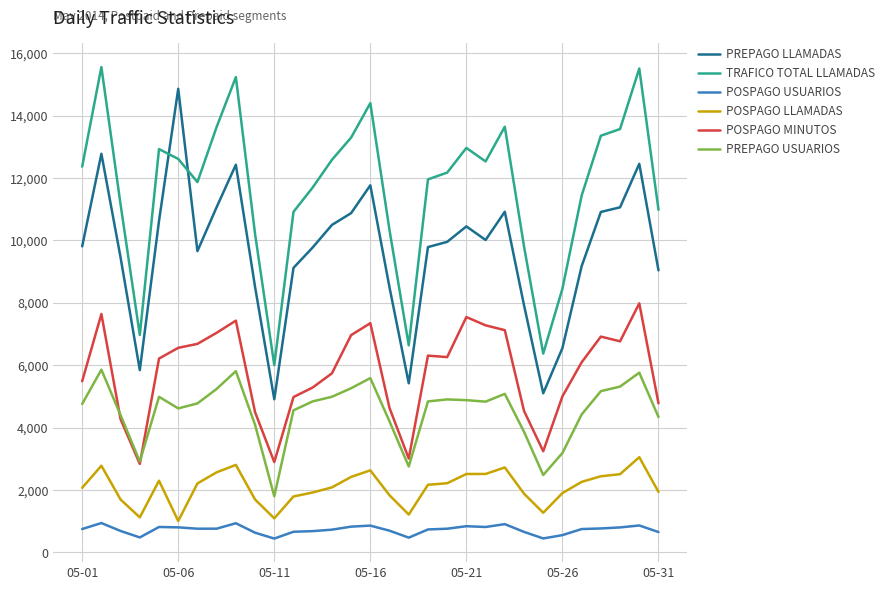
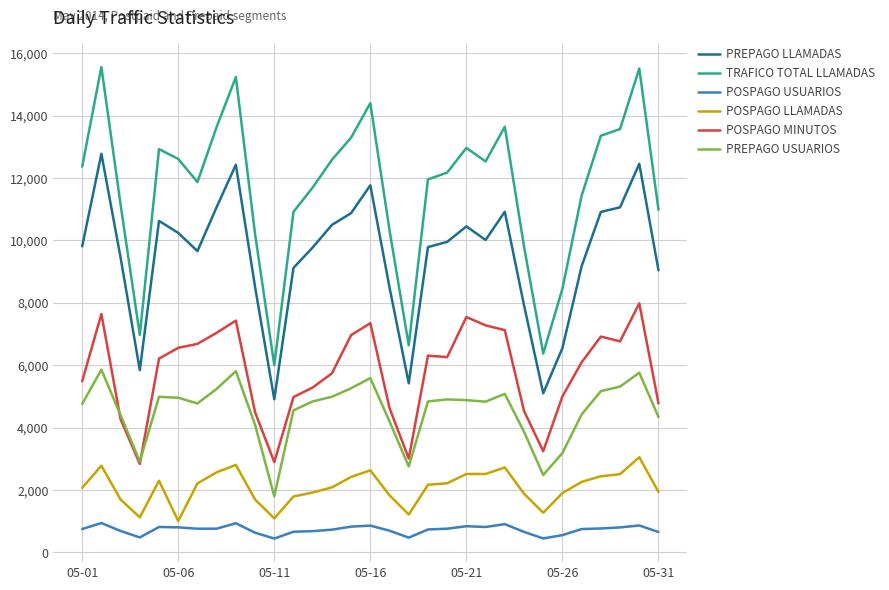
  {
    "PREPAGO LLAMADAS": {
      "05-01": "9,800",
-     "05-06": "14,900",
+     "05-06": "10,200",
      "05-11": "4,900",
      "05-16": "11,800",
      "05-21": "10,400",
      "05-26": "6,600",
      "05-31": "9,000"
    },
    "TRAFICO TOTAL LLAMADAS": {
      "05-01": "12,400",
      "05-06": "12,600",
      "05-11": "6,000",
      "05-16": "14,400",
      "05-21": "13,000",
      "05-26": "8,500",
      "05-31": "11,000"
    },
    "POSPAGO USUARIOS": {
      "05-01": "800",
      "05-06": "800",
      "05-11": "400",
      "05-16": "900",
      "05-21": "800",
      "05-26": "600",
      "05-31": "700"
    },
    "POSPAGO LLAMADAS": {
      "05-01": "2,100",
      "05-06": "1,000",
      "05-11": "1,100",
      "05-16": "2,600",
      "05-21": "2,500",
      "05-26": "1,900",
      "05-31": "1,900"
    },
    "POSPAGO MINUTOS": {
      "05-01": "5,500",
      "05-06": "6,600",
      "05-11": "2,900",
      "05-16": "7,300",
      "05-21": "7,500",
      "05-26": "5,000",
      "05-31": "4,800"
    },
    "PREPAGO USUARIOS": {
      "05-01": "4,800",
-     "05-06": "4,600",
+     "05-06": "5,000",
      "05-11": "1,800",
      "05-16": "5,600",
      "05-21": "4,900",
      "05-26": "3,200",
      "05-31": "4,300"
    }
  }
